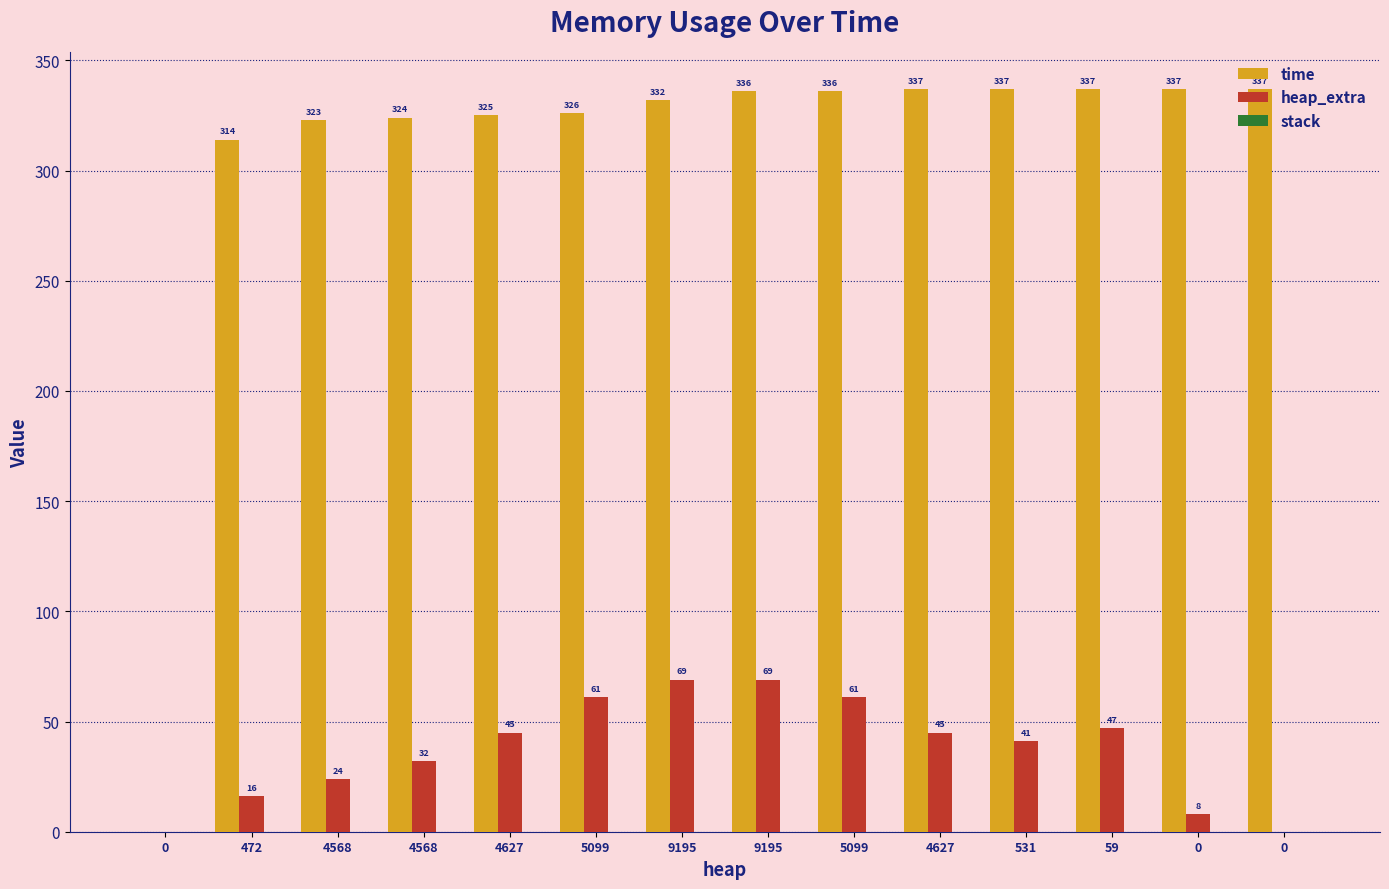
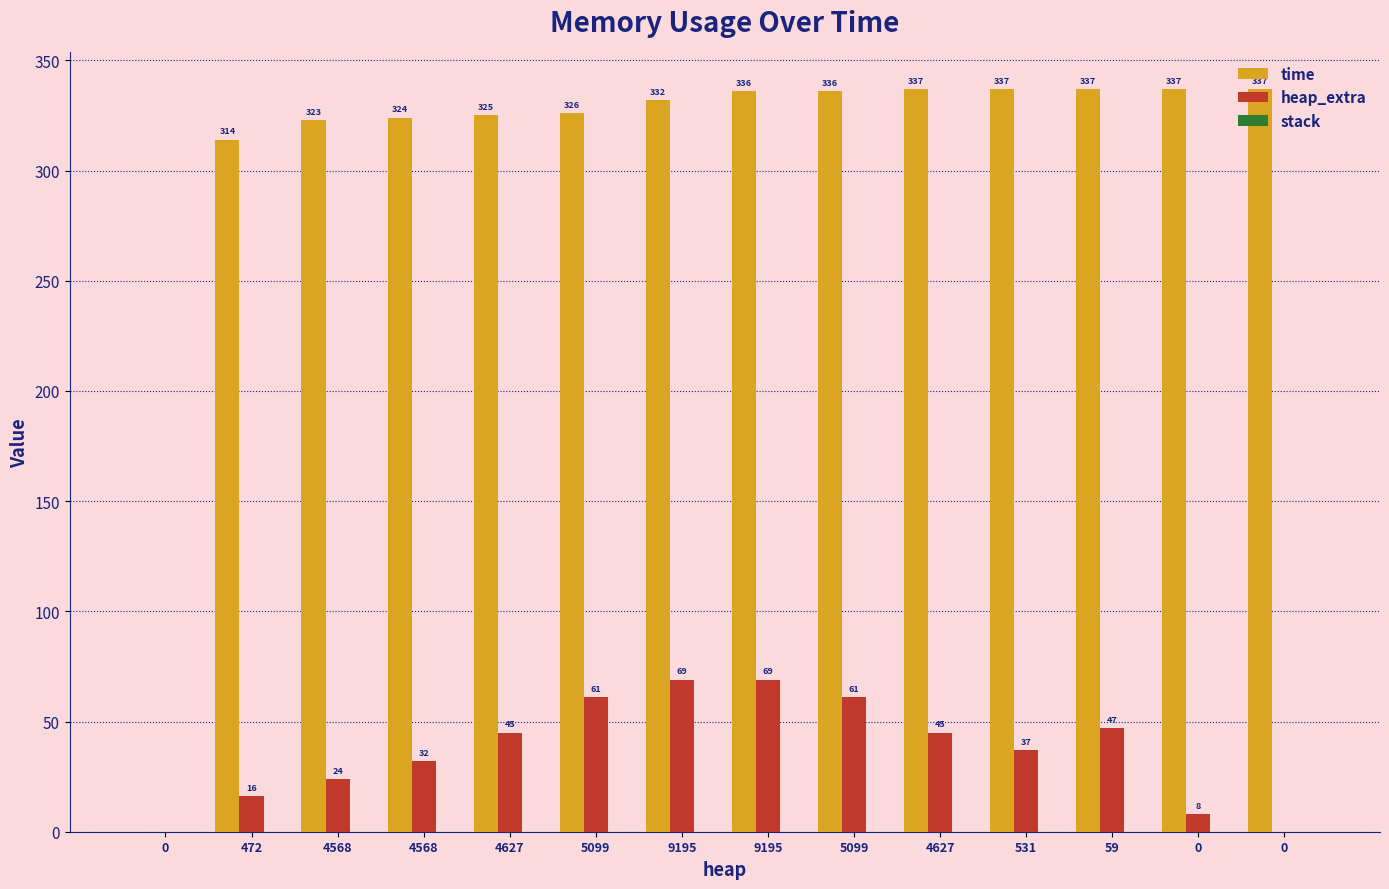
  {
    "time": {
      "472": 314,
      "531": 337,
      "59": 337
    },
    "heap_extra": {
      "472": 16,
-     "531": 41,
+     "531": 37,
      "59": 47
    },
    "stack": {
      "472": 0,
      "531": 0,
      "59": 0
    }
  }
